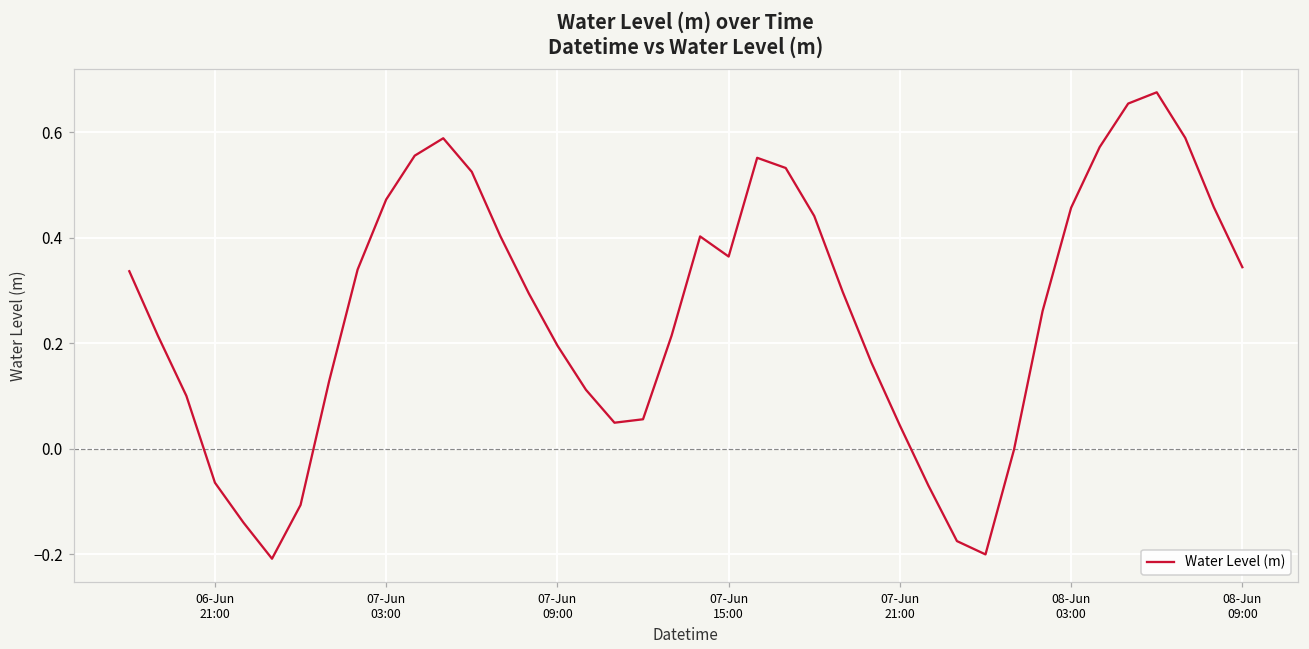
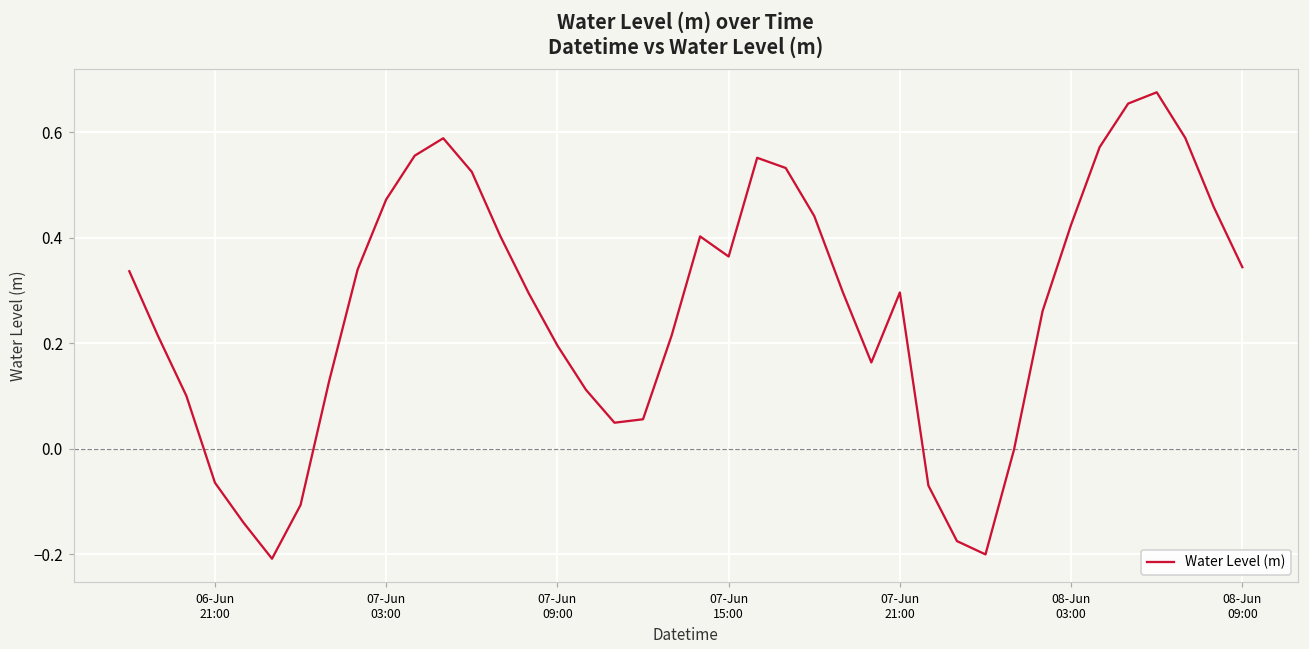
  {
    "06-Jun 21:00": -0.06,
    "07-Jun 03:00": 0.47,
    "07-Jun 09:00": 0.20,
    "07-Jun 15:00": 0.36,
-   "07-Jun 21:00": 0.04,
-   "08-Jun 03:00": 0.46,
+   "07-Jun 21:00": 0.30,
+   "08-Jun 03:00": 0.43,
    "08-Jun 09:00": 0.34
  }
